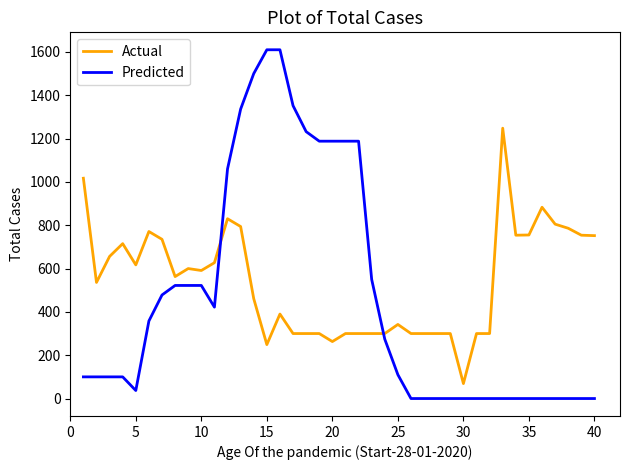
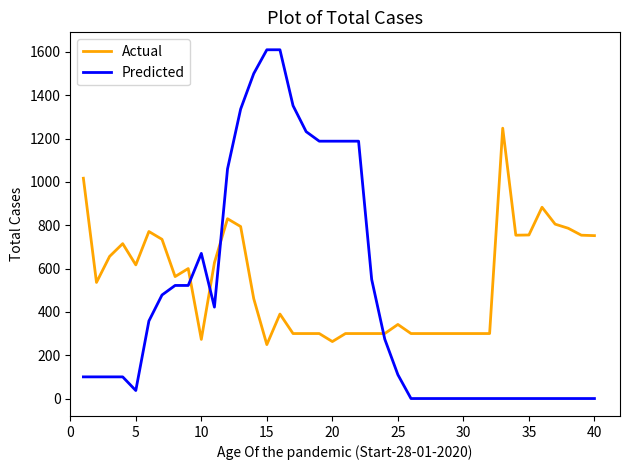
  {
    "Actual": {
      "5": 620,
-     "10": 590,
+     "10": 270,
      "15": 250,
      "20": 260,
      "25": 340,
-     "30": 70,
+     "30": 300,
      "35": 760,
      "40": 750
    },
    "Predicted": {
      "5": 40,
-     "10": 520,
+     "10": 670,
      "15": 1610,
      "20": 1190,
      "25": 110,
      "30": 0,
      "35": 0,
      "40": 0
    }
  }
